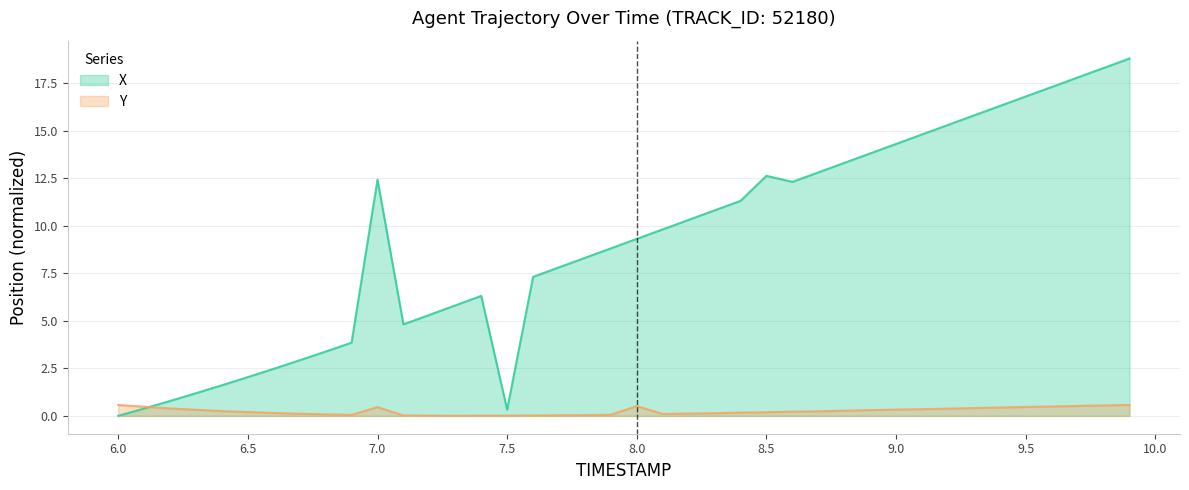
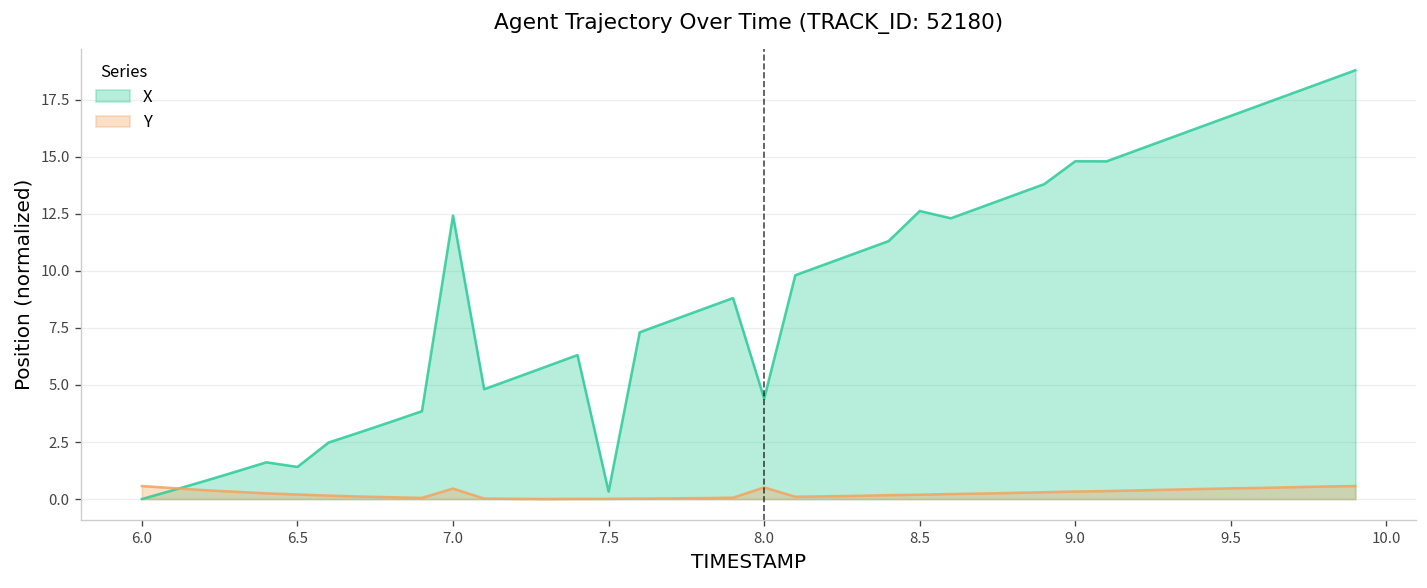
  {
    "X": {
      "6.0": 0.0,
-     "6.5": 2.0,
+     "6.5": 1.4,
      "7.0": 12.4,
      "7.5": 0.3,
-     "8.0": 9.3,
+     "8.0": 4.4,
      "8.5": 12.6,
-     "9.0": 14.3,
+     "9.0": 14.8,
      "9.5": 16.8
    },
    "Y": {
      "6.0": 0.6,
      "6.5": 0.2,
      "7.0": 0.5,
      "7.5": 0.0,
      "8.0": 0.5,
      "8.5": 0.2,
      "9.0": 0.3,
      "9.5": 0.5
    }
  }
